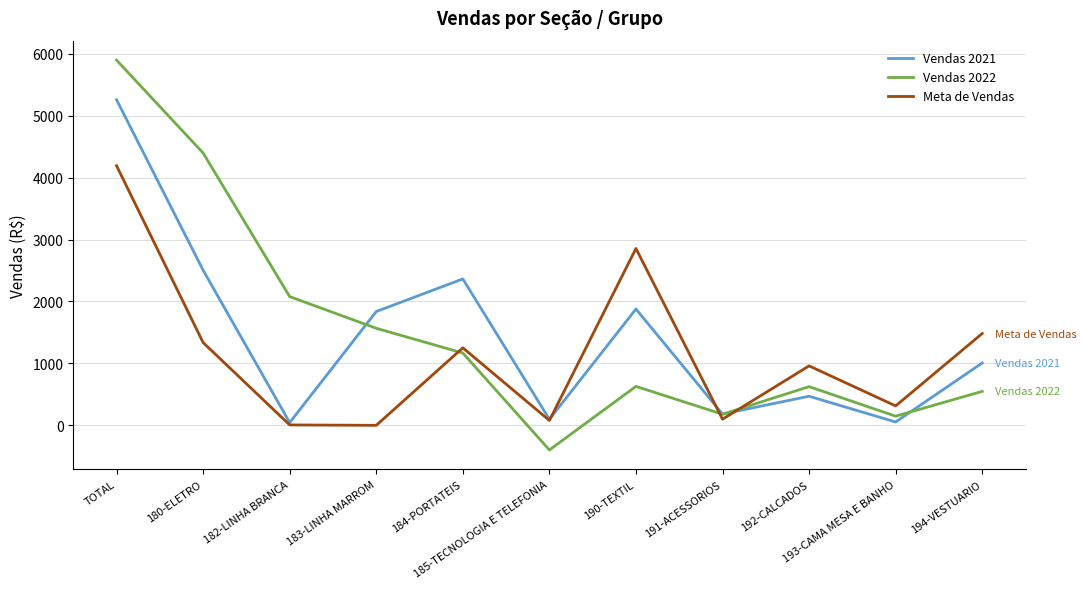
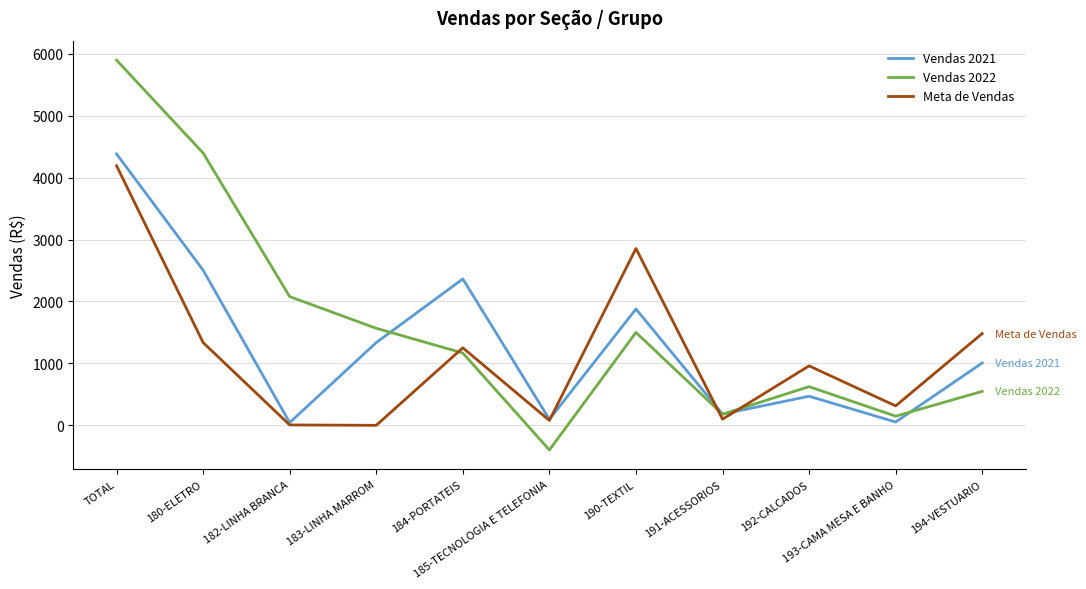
  {
    "Vendas 2021": {
-     "TOTAL": 5300,
+     "TOTAL": 4400,
      "180-ELETRO": 2500,
-     "183-LINHA MARROM": 1800,
+     "183-LINHA MARROM": 1300,
      "184-PORTATEIS": 2400,
      "190-TEXTIL": 1900,
      "192-CALCADOS": 500,
      "193-CAMA MESA E BANHO": 100
    },
    "Vendas 2022": {
      "TOTAL": 5900,
      "180-ELETRO": 4400,
      "182-LINHA BRANCA": 2100,
      "183-LINHA MARROM": 1600,
      "184-PORTATEIS": 1200,
      "185-TECNOLOGIA E TELEFONIA": -400,
-     "190-TEXTIL": 600,
+     "190-TEXTIL": 1500,
      "192-CALCADOS": 600,
      "193-CAMA MESA E BANHO": 100
    },
    "Meta de Vendas": {
      "TOTAL": 4200,
      "180-ELETRO": 1300,
      "183-LINHA MARROM": 0,
      "184-PORTATEIS": 1300,
      "190-TEXTIL": 2900,
      "191-ACESSORIOS": 100,
      "192-CALCADOS": 1000,
      "193-CAMA MESA E BANHO": 300,
      "194-VESTUARIO": 1500
    }
  }
